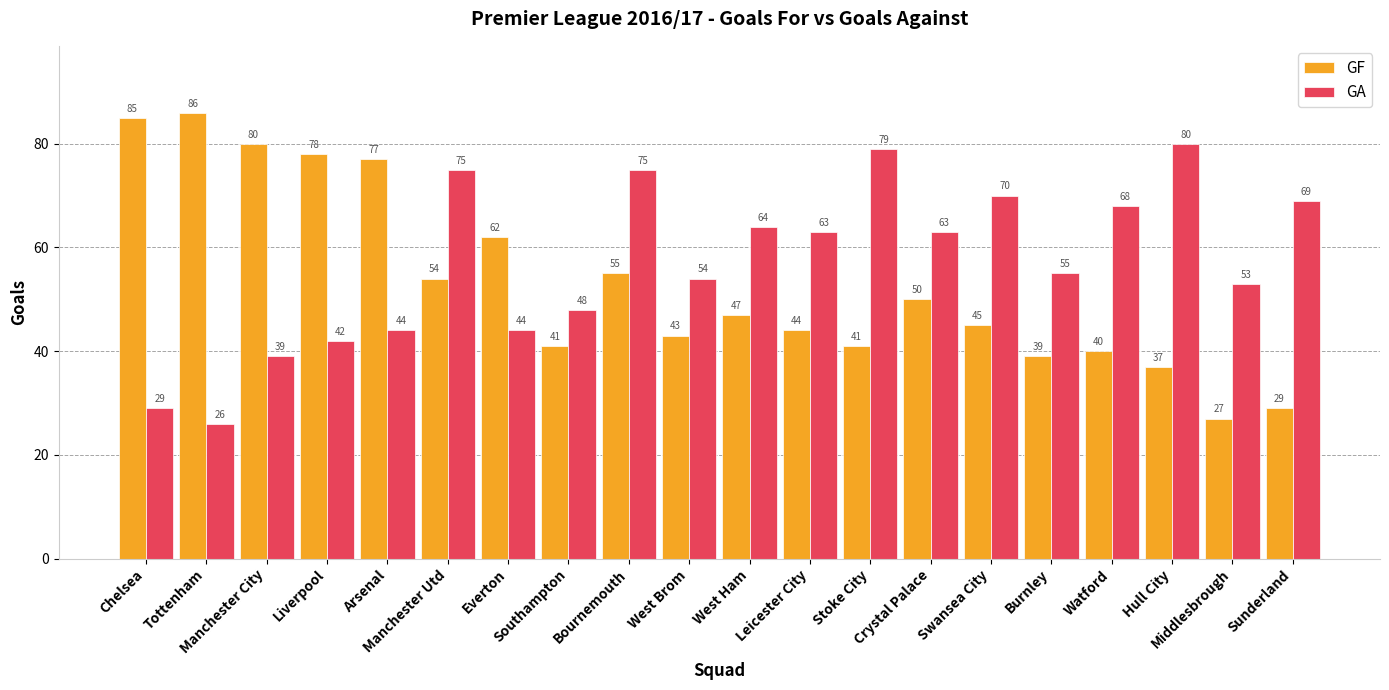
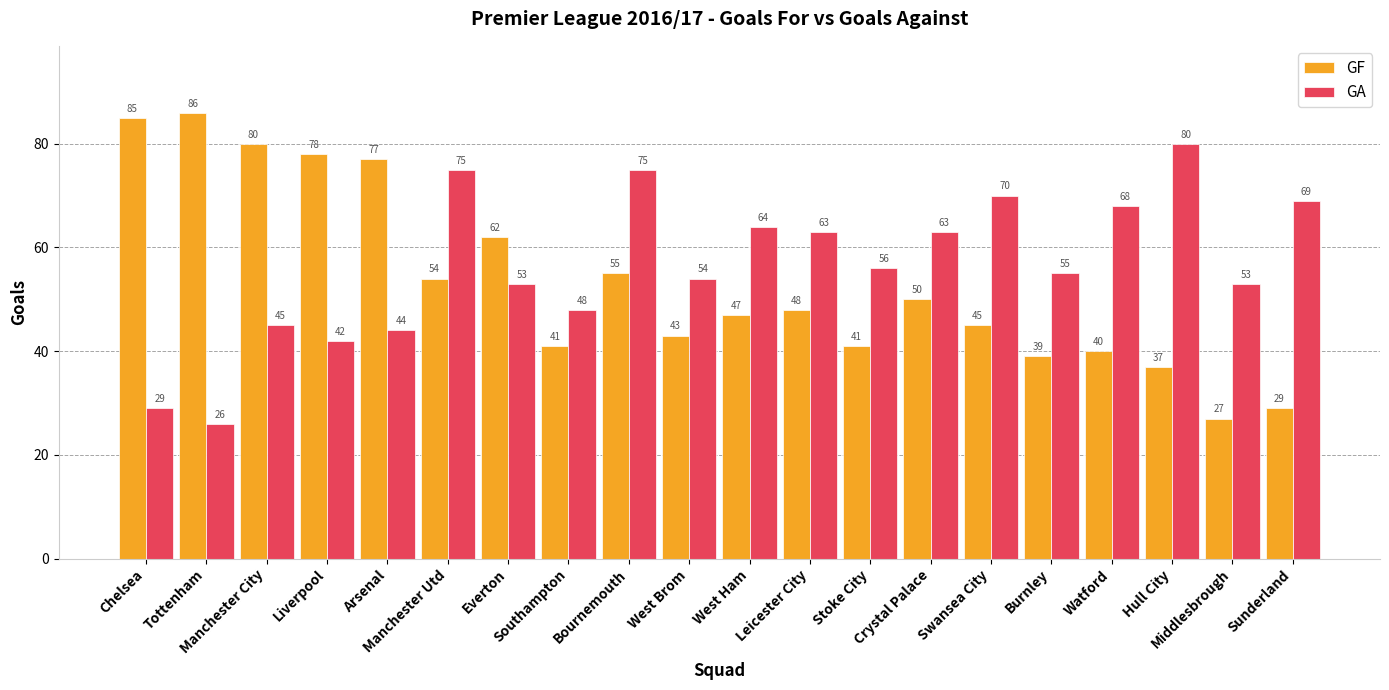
  {
    "GF": {
      "Chelsea": 85,
      "Tottenham": 86,
      "Manchester City": 80,
      "Liverpool": 78,
      "Arsenal": 77,
      "Manchester Utd": 54,
      "Everton": 62,
      "Southampton": 41,
      "Bournemouth": 55,
      "West Brom": 43,
      "West Ham": 47,
-     "Leicester City": 44,
+     "Leicester City": 48,
      "Stoke City": 41,
      "Crystal Palace": 50,
      "Swansea City": 45,
      "Burnley": 39,
      "Watford": 40,
      "Hull City": 37,
      "Middlesbrough": 27,
      "Sunderland": 29
    },
    "GA": {
      "Chelsea": 29,
      "Tottenham": 26,
-     "Manchester City": 39,
+     "Manchester City": 45,
      "Liverpool": 42,
      "Arsenal": 44,
      "Manchester Utd": 75,
-     "Everton": 44,
+     "Everton": 53,
      "Southampton": 48,
      "Bournemouth": 75,
      "West Brom": 54,
      "West Ham": 64,
      "Leicester City": 63,
-     "Stoke City": 79,
+     "Stoke City": 56,
      "Crystal Palace": 63,
      "Swansea City": 70,
      "Burnley": 55,
      "Watford": 68,
      "Hull City": 80,
      "Middlesbrough": 53,
      "Sunderland": 69
    }
  }
